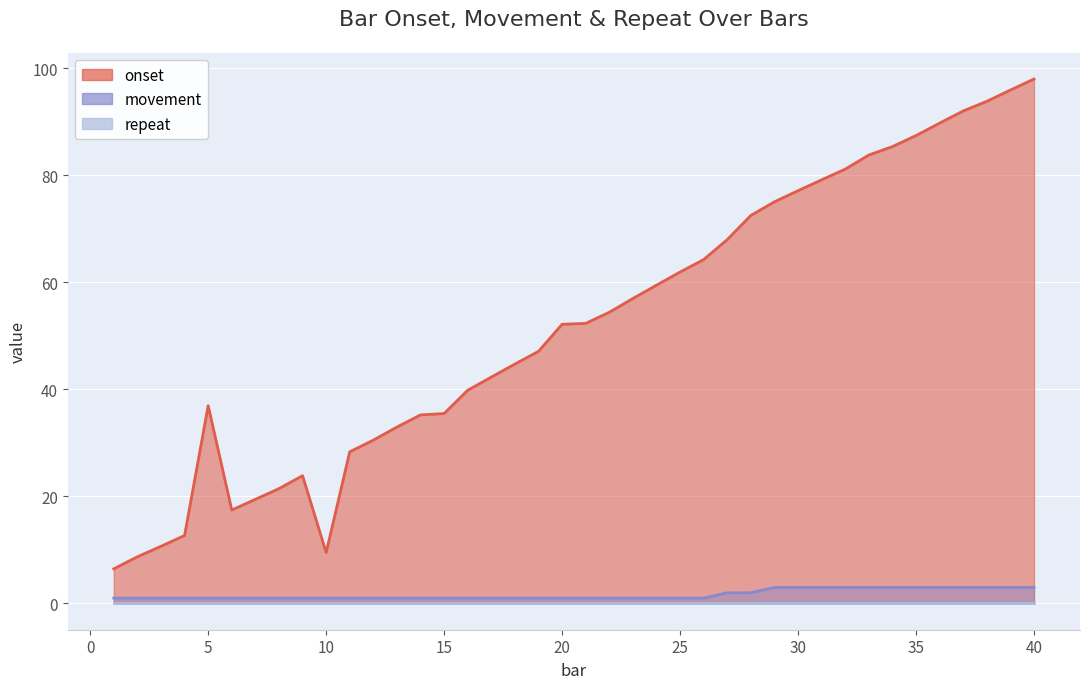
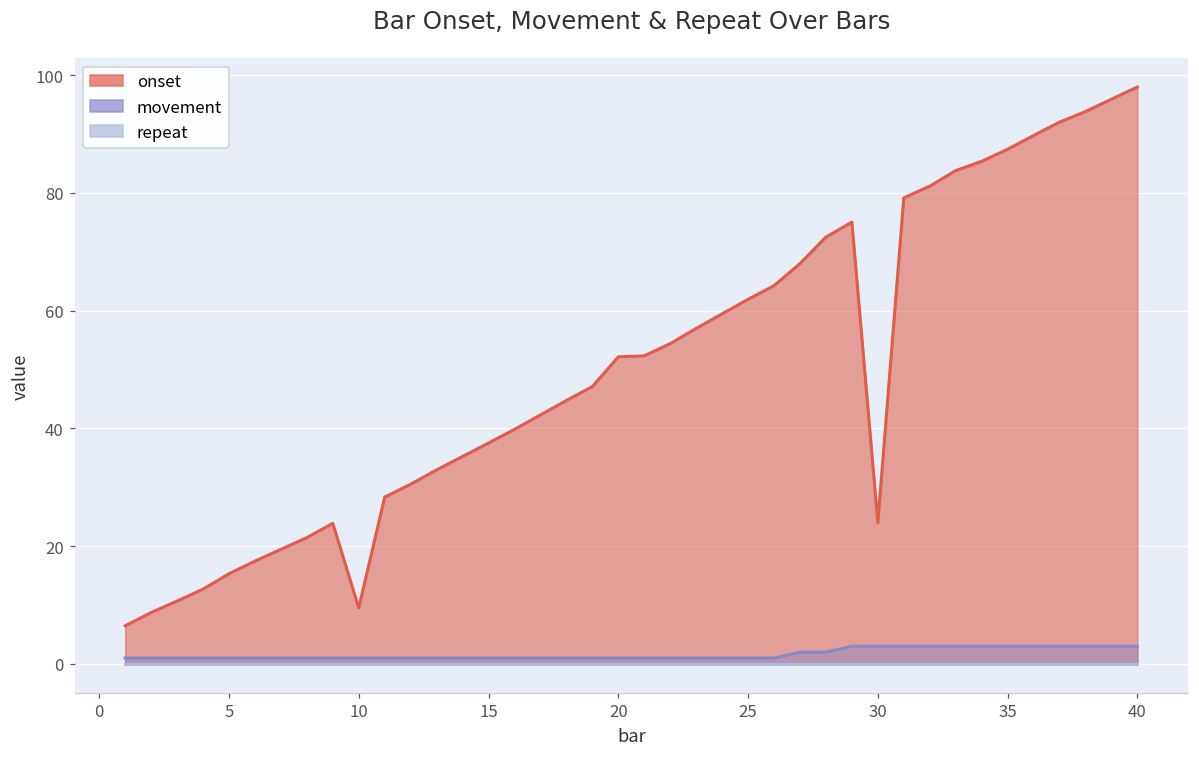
  {
    "onset": {
-     "5": 37,
+     "5": 15,
      "10": 10,
-     "15": 35,
+     "15": 38,
      "20": 52,
      "25": 62,
-     "30": 77,
+     "30": 24,
      "35": 87,
      "40": 98
    }
  }
